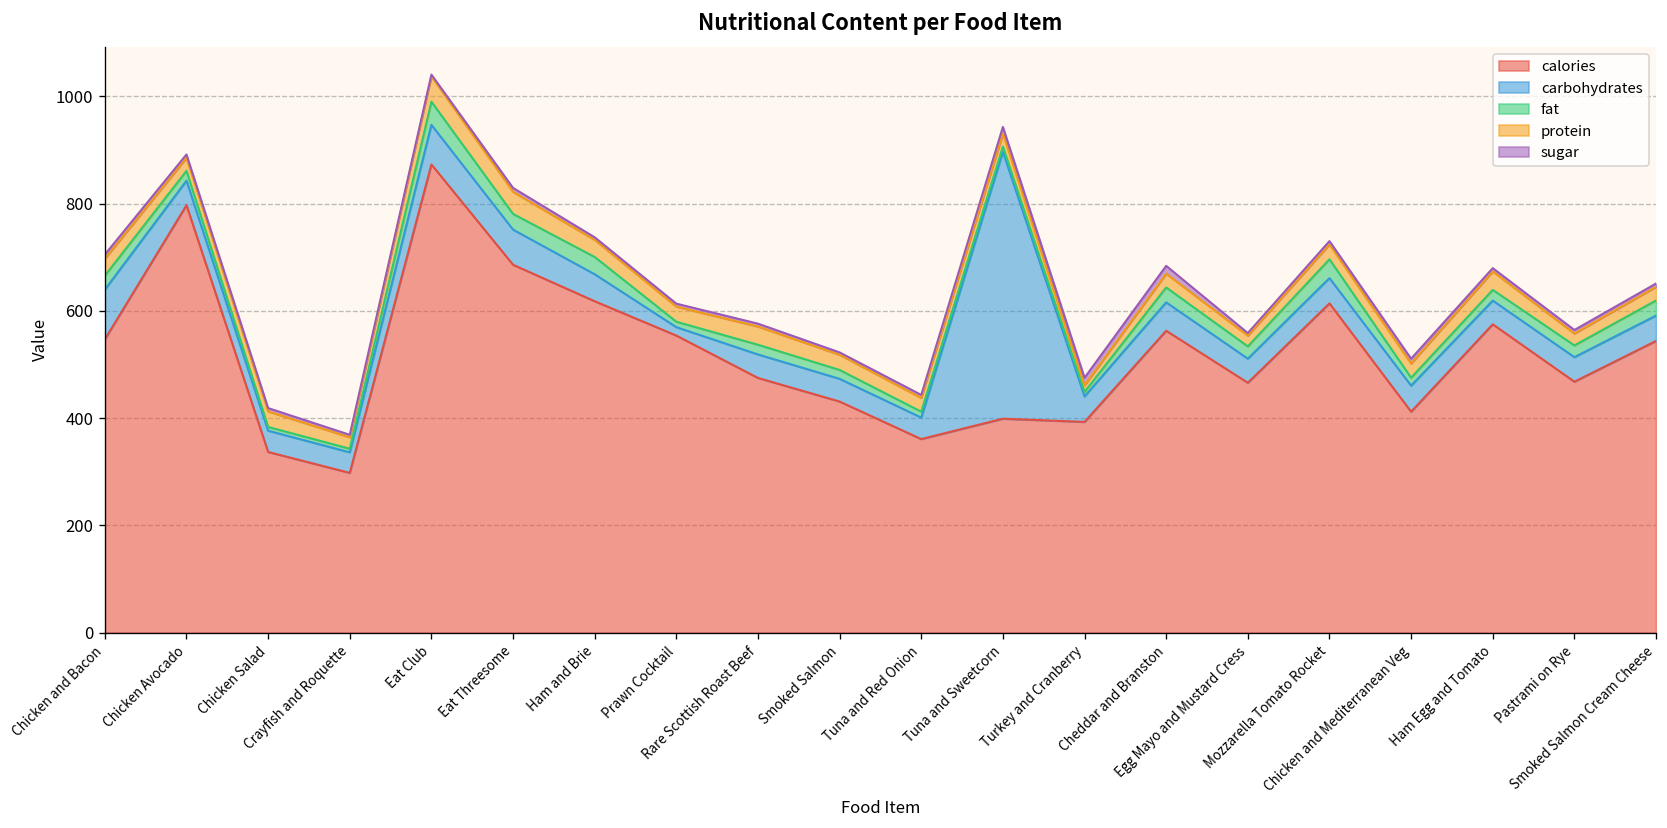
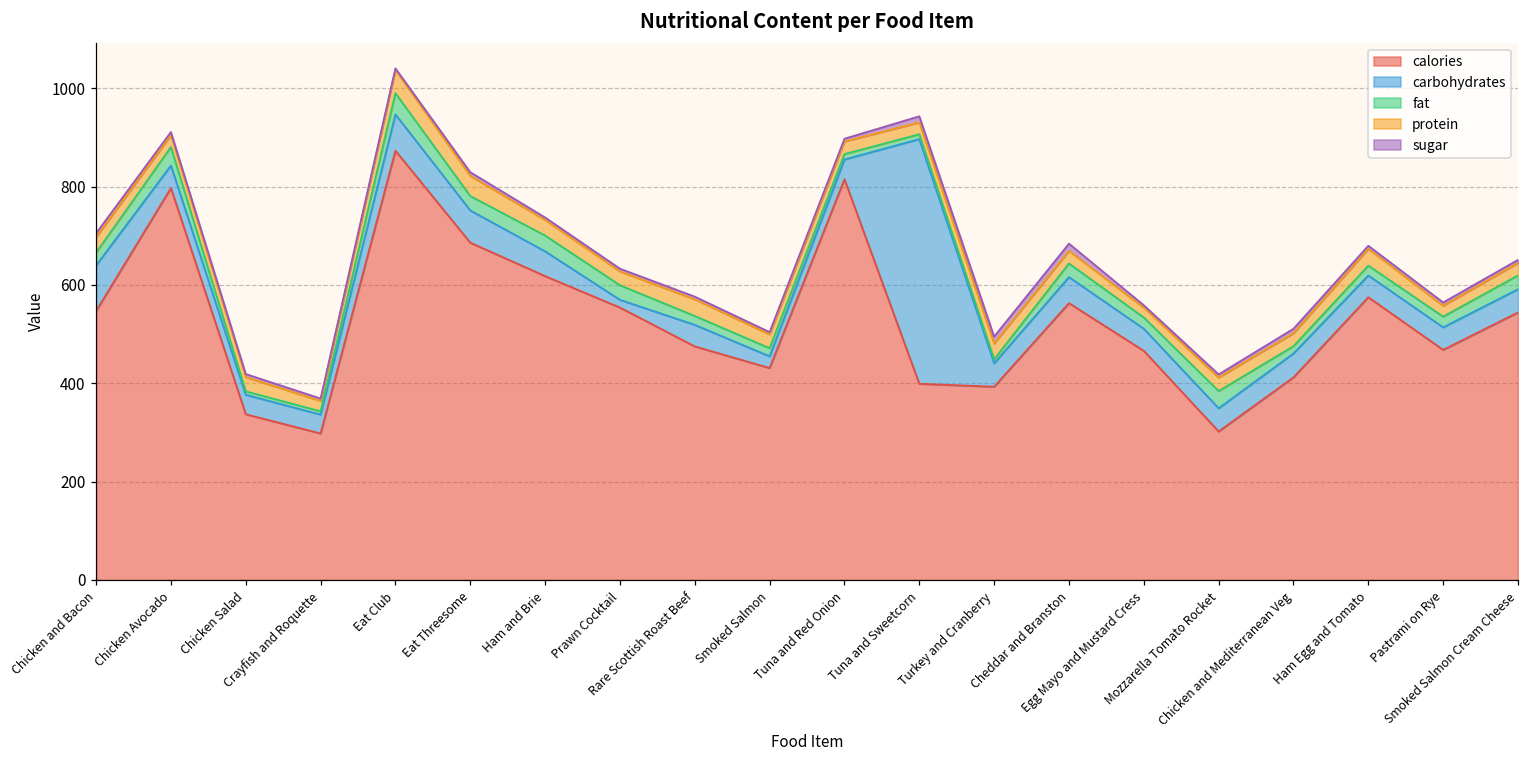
  {
    "calories": {
      "Chicken and Bacon": 550,
      "Chicken Avocado": 800,
      "Chicken Salad": 340,
      "Crayfish and Roquette": 300,
      "Eat Club": 870,
      "Eat Threesome": 690,
      "Ham and Brie": 620,
      "Prawn Cocktail": 550,
      "Rare Scottish Roast Beef": 480,
      "Smoked Salmon": 430,
-     "Tuna and Red Onion": 360,
+     "Tuna and Red Onion": 820,
      "Tuna and Sweetcorn": 400,
      "Turkey and Cranberry": 390,
      "Cheddar and Branston": 560,
      "Egg Mayo and Mustard Cress": 470,
-     "Mozzarella Tomato Rocket": 610,
+     "Mozzarella Tomato Rocket": 300,
      "Chicken and Mediterranean Veg": 410,
      "Ham Egg and Tomato": 580,
      "Pastrami on Rye": 470,
      "Smoked Salmon Cream Cheese": 540
    },
    "carbohydrates": {
      "Chicken and Bacon": 90,
      "Chicken Avocado": 50,
      "Chicken Salad": 40,
      "Crayfish and Roquette": 40,
      "Eat Club": 70,
      "Eat Threesome": 70,
      "Ham and Brie": 50,
      "Prawn Cocktail": 20,
      "Rare Scottish Roast Beef": 40,
-     "Smoked Salmon": 40,
+     "Smoked Salmon": 20,
      "Tuna and Red Onion": 40,
      "Tuna and Sweetcorn": 500,
      "Turkey and Cranberry": 50,
      "Cheddar and Branston": 50,
      "Egg Mayo and Mustard Cress": 40,
      "Mozzarella Tomato Rocket": 50,
      "Chicken and Mediterranean Veg": 50,
      "Ham Egg and Tomato": 40,
      "Pastrami on Rye": 50,
      "Smoked Salmon Cream Cheese": 50
    },
    "fat": {
      "Chicken and Bacon": 30,
-     "Chicken Avocado": 20,
+     "Chicken Avocado": 40,
      "Chicken Salad": 10,
      "Crayfish and Roquette": 10,
      "Eat Club": 40,
      "Eat Threesome": 30,
      "Ham and Brie": 30,
-     "Prawn Cocktail": 10,
+     "Prawn Cocktail": 30,
      "Rare Scottish Roast Beef": 20,
      "Smoked Salmon": 20,
      "Tuna and Red Onion": 10,
      "Tuna and Sweetcorn": 10,
      "Turkey and Cranberry": 10,
      "Cheddar and Branston": 30,
      "Egg Mayo and Mustard Cress": 20,
      "Mozzarella Tomato Rocket": 40,
      "Chicken and Mediterranean Veg": 10,
      "Ham Egg and Tomato": 20,
      "Pastrami on Rye": 20,
      "Smoked Salmon Cream Cheese": 30
    },
    "protein": {
      "Chicken and Bacon": 30,
      "Chicken Avocado": 20,
      "Chicken Salad": 30,
      "Eat Threesome": 40,
      "Tuna and Sweetcorn": 20,
-     "Turkey and Cranberry": 10,
+     "Turkey and Cranberry": 30,
      "Cheddar and Branston": 30,
      "Mozzarella Tomato Rocket": 30,
      "Chicken and Mediterranean Veg": 30,
      "Ham Egg and Tomato": 30,
      "Pastrami on Rye": 20,
      "Smoked Salmon Cream Cheese": 30
    },
    "sugar": {
      "Chicken and Bacon": 10,
      "Chicken Avocado": 10,
      "Chicken Salad": 10,
      "Eat Threesome": 10,
      "Tuna and Sweetcorn": 10,
      "Turkey and Cranberry": 10,
      "Cheddar and Branston": 10,
      "Mozzarella Tomato Rocket": 10,
      "Chicken and Mediterranean Veg": 10,
      "Ham Egg and Tomato": 10,
      "Pastrami on Rye": 10,
      "Smoked Salmon Cream Cheese": 10
    }
  }
